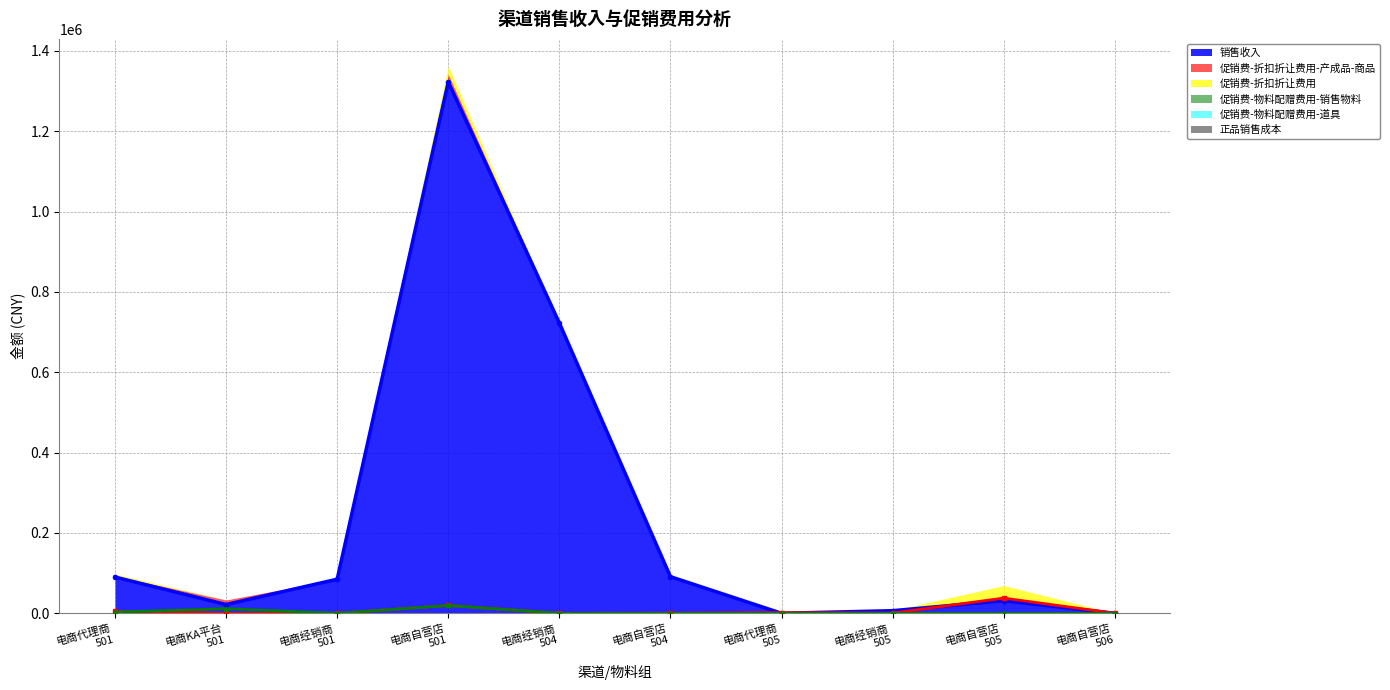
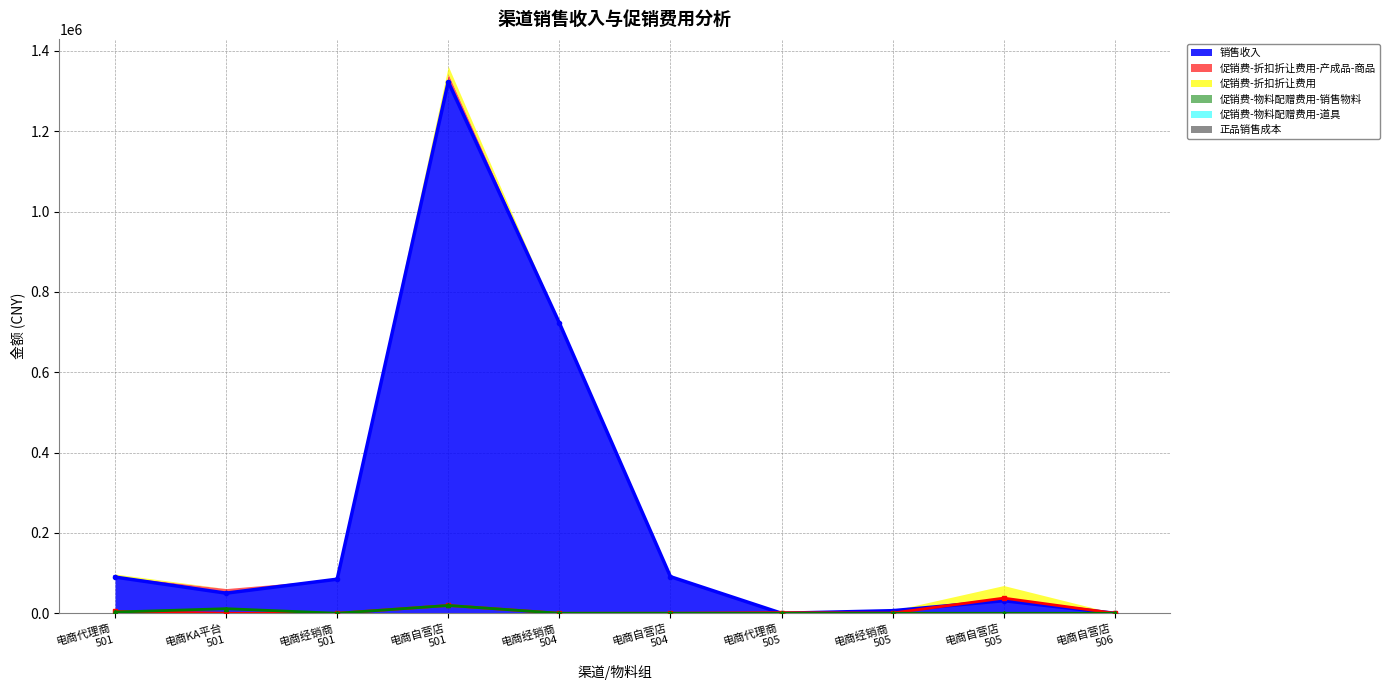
  {
    "销售收入": {
-     "电商KA平台 501": 20000,
+     "电商KA平台 501": 50000,
      "电商自营店 501": 1320000
    }
  }
